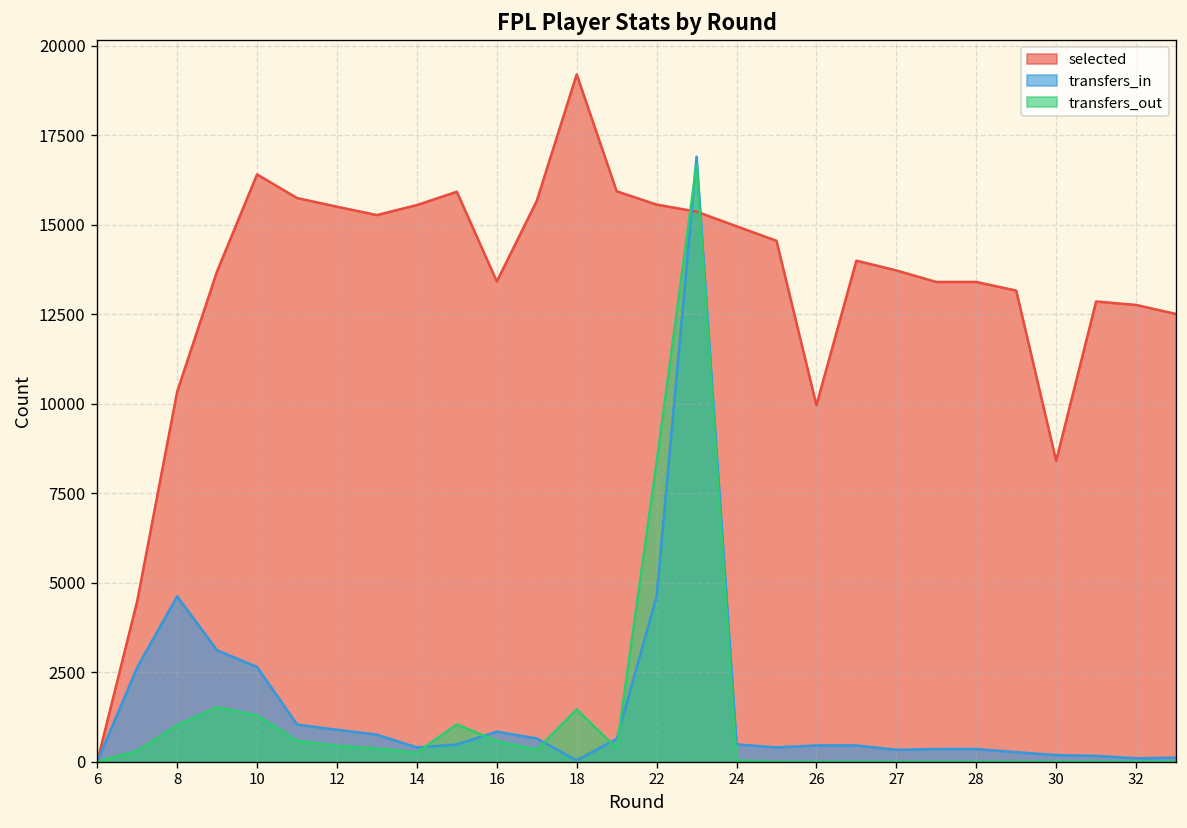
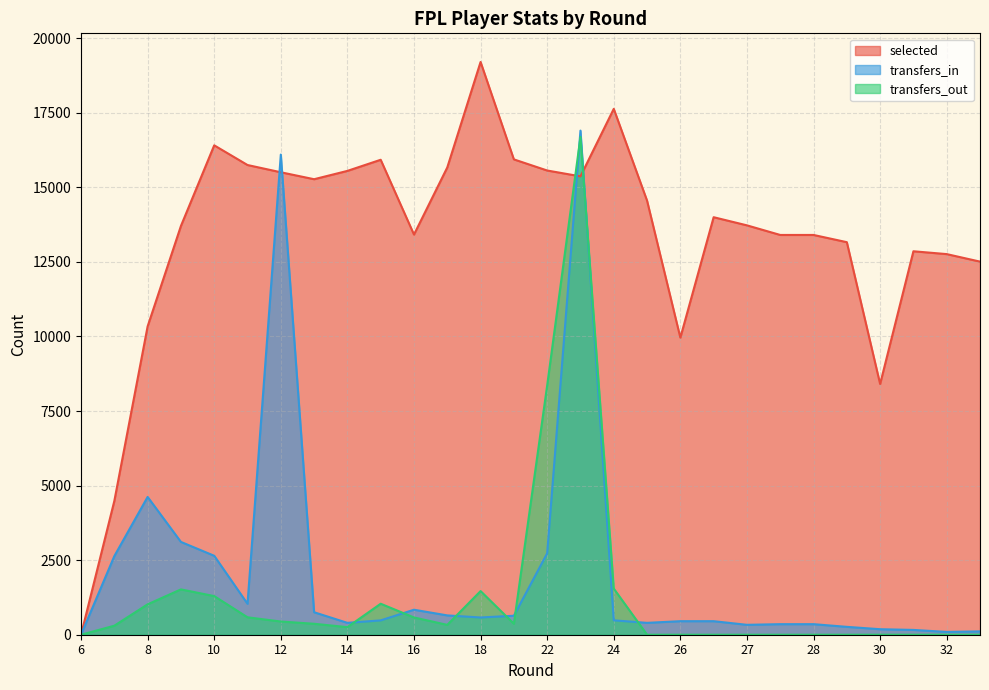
  {
    "selected": {
      "8": 10300,
      "10": 16400,
      "12": 15500,
      "14": 15600,
      "16": 13400,
      "18": 19200,
      "22": 15600,
-     "24": 15000,
+     "24": 17600,
      "26": 10000,
      "28": 13400,
      "30": 8400,
      "32": 12800
    },
    "transfers_in": {
      "8": 4600,
      "10": 2600,
-     "12": 900,
+     "12": 16100,
      "14": 400,
      "16": 800,
-     "18": 0,
-     "22": 4600,
+     "18": 600,
+     "22": 2700,
      "24": 500,
      "26": 500,
      "28": 400,
      "30": 200,
      "32": 100
    },
    "transfers_out": {
      "8": 1000,
      "10": 1300,
      "12": 400,
      "14": 300,
      "16": 600,
      "18": 1500,
      "22": 8400,
-     "24": 0,
+     "24": 1500,
      "26": 0,
      "28": 0,
      "30": 0,
      "32": 0
    }
  }
